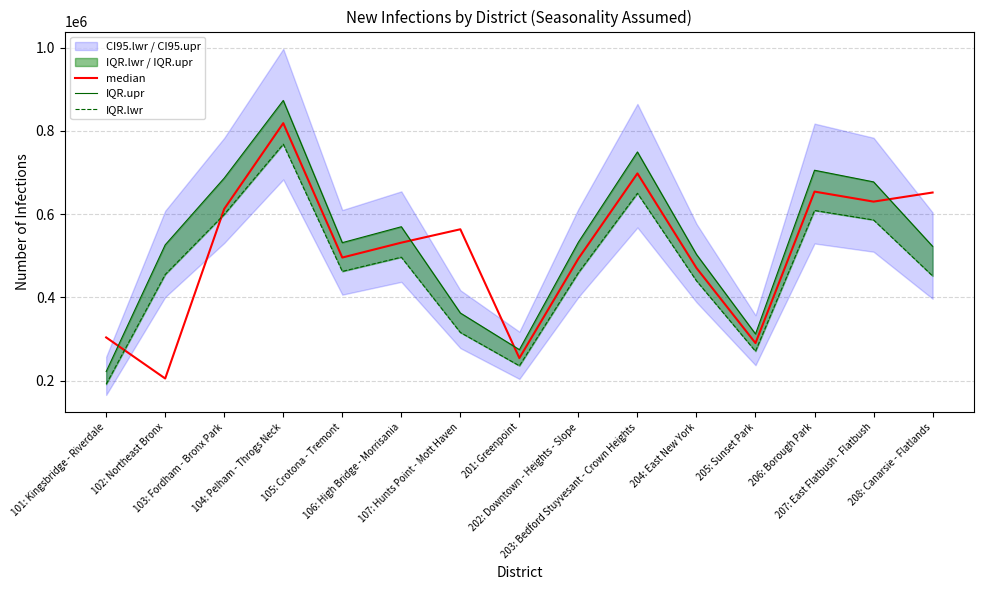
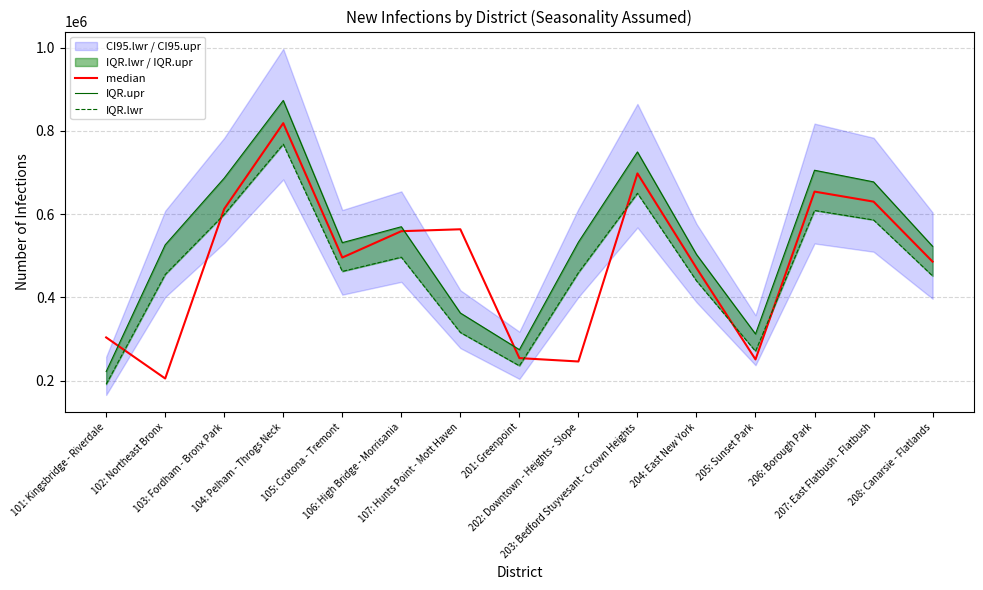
  {
    "median": {
      "101: Kingsbridge - Riverdale": 300000,
      "102: Northeast Bronx": 210000,
      "103: Fordham - Bronx Park": 610000,
      "104: Pelham - Throgs Neck": 820000,
      "105: Crotona - Tremont": 500000,
-     "106: High Bridge - Morrisania": 530000,
+     "106: High Bridge - Morrisania": 560000,
      "107: Hunts Point - Mott Haven": 560000,
      "201: Greenpoint": 250000,
-     "202: Downtown - Heights - Slope": 490000,
+     "202: Downtown - Heights - Slope": 250000,
      "203: Bedford Stuyvesant - Crown Heights": 700000,
      "204: East New York": 470000,
-     "205: Sunset Park": 290000,
+     "205: Sunset Park": 250000,
      "206: Borough Park": 650000,
      "207: East Flatbush - Flatbush": 630000,
-     "208: Canarsie - Flatlands": 650000
+     "208: Canarsie - Flatlands": 490000
    }
  }
